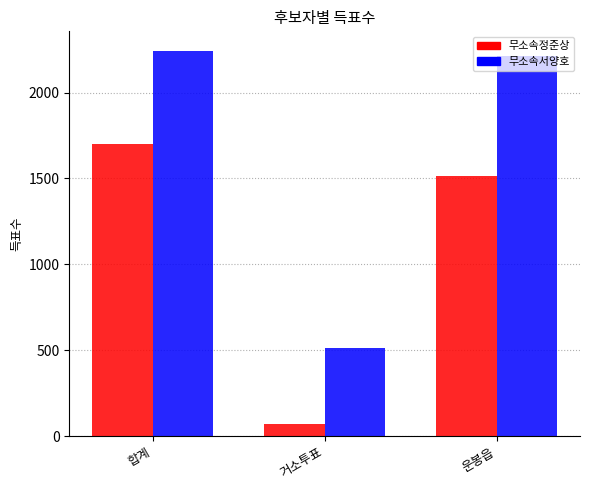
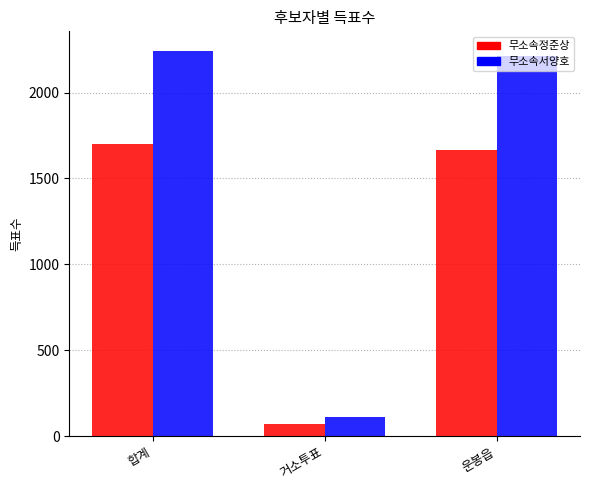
  {
    "무소속정준상": {
      "합계": 1700,
      "거소투표": 70,
-     "운봉읍": 1520
+     "운봉읍": 1670
    },
    "무소속서양호": {
      "합계": 2240,
-     "거소투표": 510
+     "거소투표": 110
    }
  }
